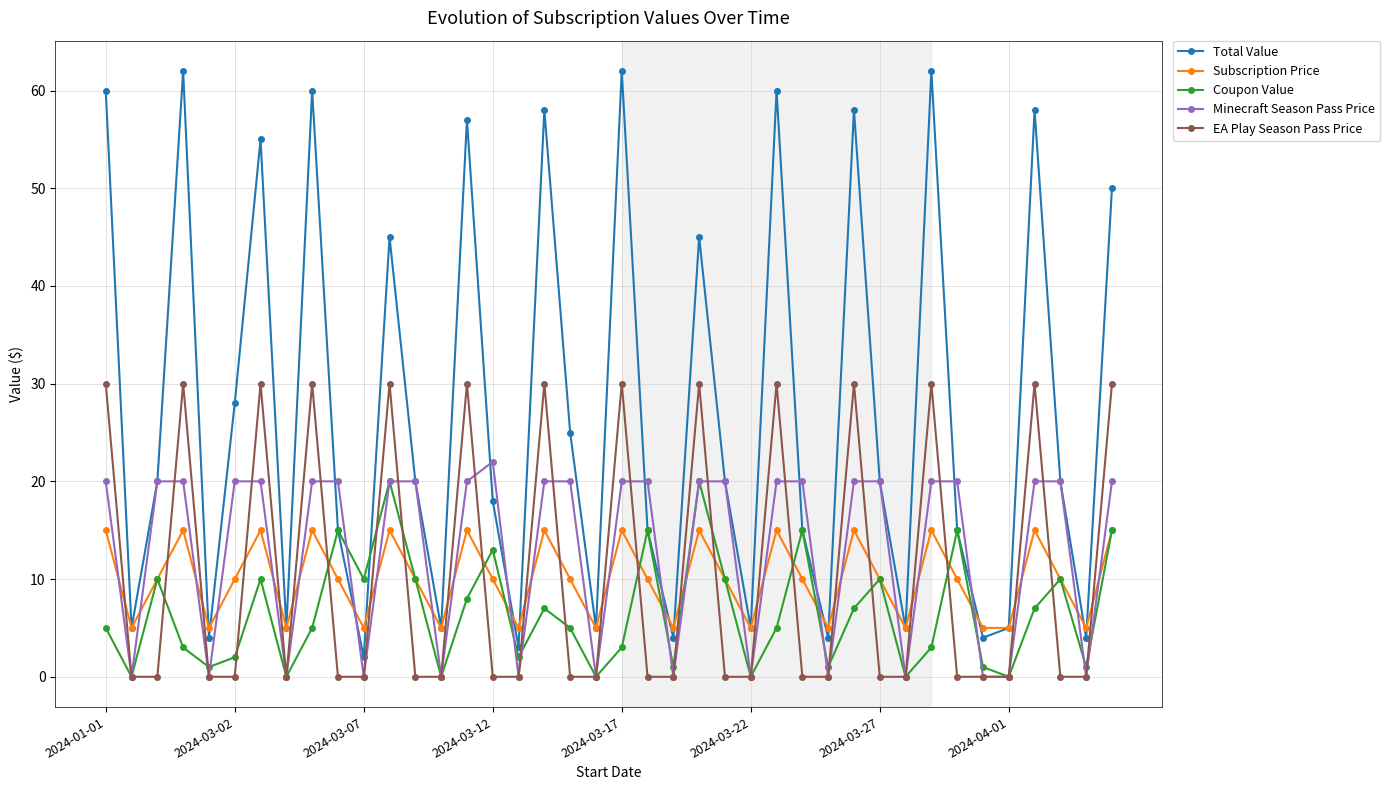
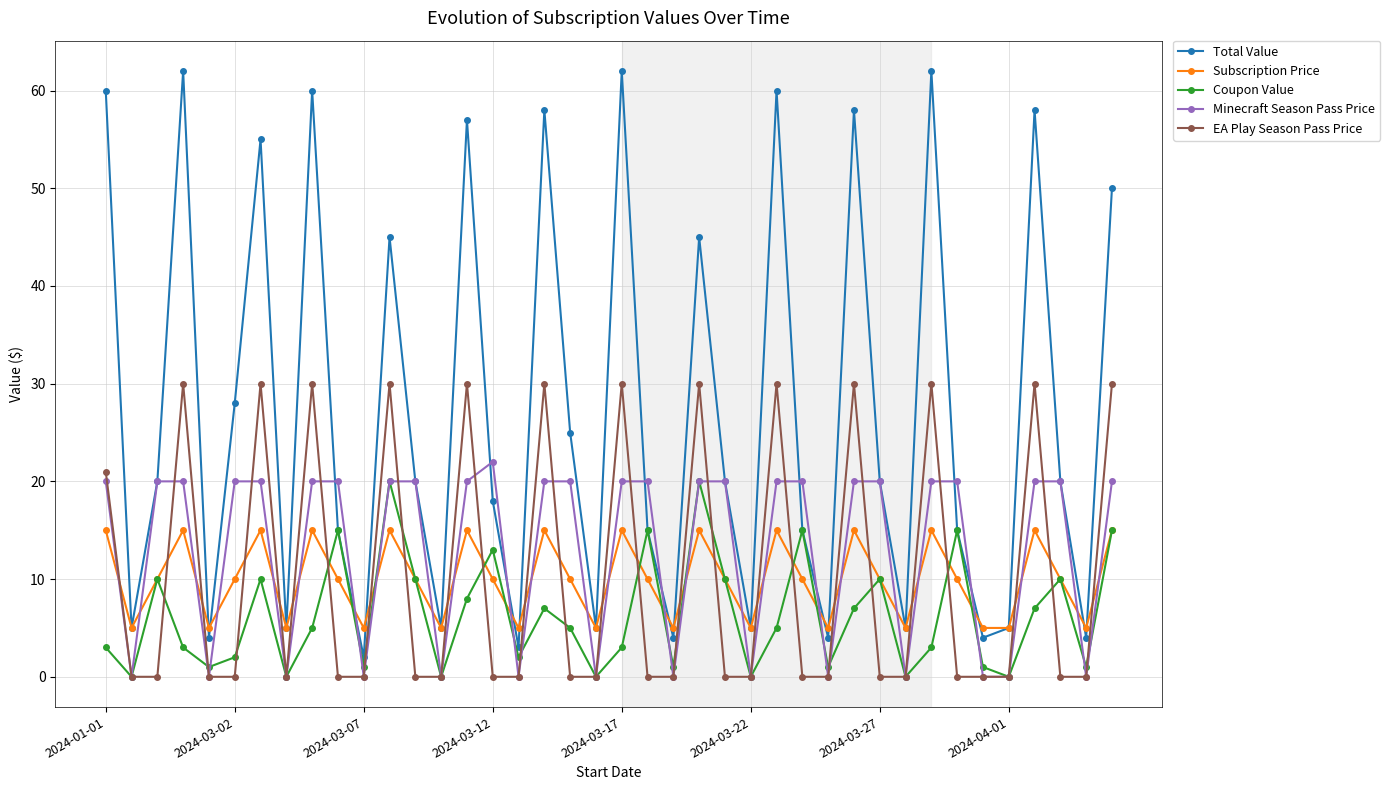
  {
    "Total Value": {
      "2024-01-01": 60,
      "2024-03-02": 28,
      "2024-03-07": 2,
      "2024-03-12": 18,
      "2024-03-17": 62
    },
    "Subscription Price": {
      "2024-01-01": 15,
      "2024-03-02": 10,
      "2024-03-07": 5,
      "2024-03-12": 10,
      "2024-03-17": 15
    },
    "Coupon Value": {
-     "2024-01-01": 5,
+     "2024-01-01": 3,
      "2024-03-02": 2,
-     "2024-03-07": 10,
+     "2024-03-07": 1,
      "2024-03-12": 13,
      "2024-03-17": 3
    },
    "Minecraft Season Pass Price": {
      "2024-01-01": 20,
      "2024-03-02": 20,
      "2024-03-12": 22,
      "2024-03-17": 20
    },
    "EA Play Season Pass Price": {
-     "2024-01-01": 30,
+     "2024-01-01": 21,
      "2024-03-02": 0,
      "2024-03-12": 0,
      "2024-03-17": 30,
      "2024-03-27": 0
    }
  }
